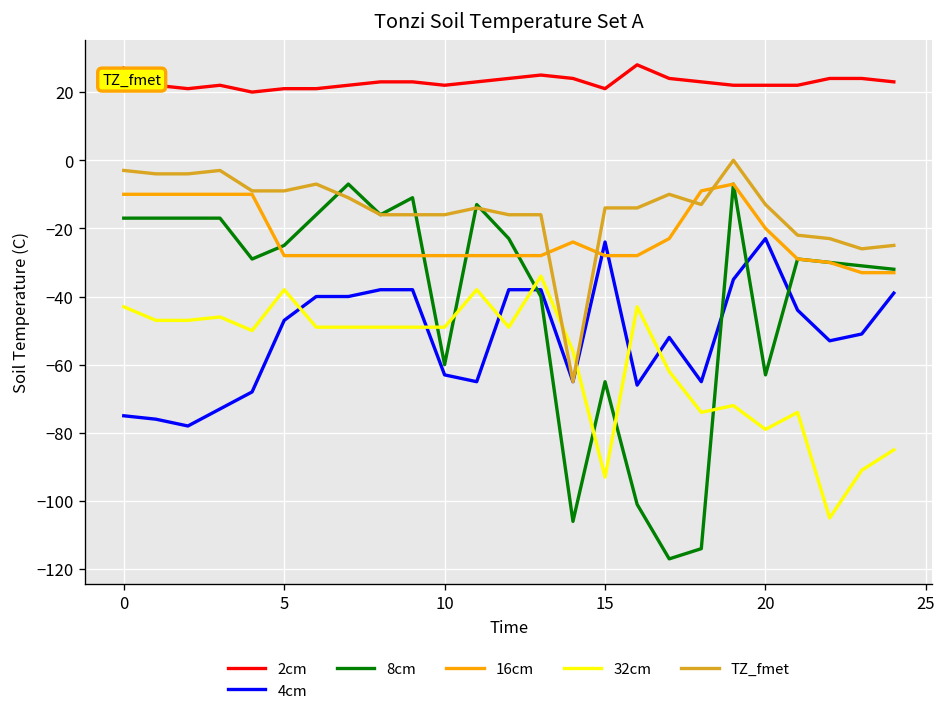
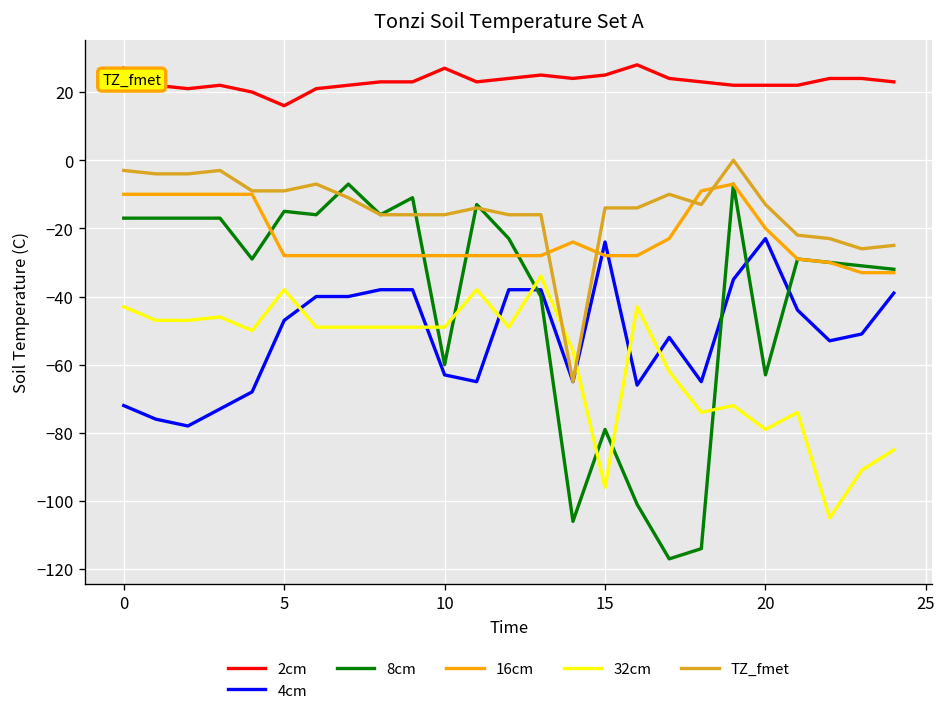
  {
    "2cm": {
-     "5": 21,
-     "10": 22,
-     "15": 21,
+     "5": 16,
+     "10": 27,
+     "15": 25,
      "20": 22
    },
    "4cm": {
-     "0": -75,
+     "0": -72,
      "5": -47,
      "10": -63,
      "15": -24,
      "20": -23
    },
    "8cm": {
      "0": -17,
-     "5": -25,
+     "5": -15,
      "10": -60,
-     "15": -65,
+     "15": -79,
      "20": -63
    },
    "32cm": {
      "0": -43,
      "5": -38,
      "10": -49,
-     "15": -93,
+     "15": -96,
      "20": -79
    }
  }
